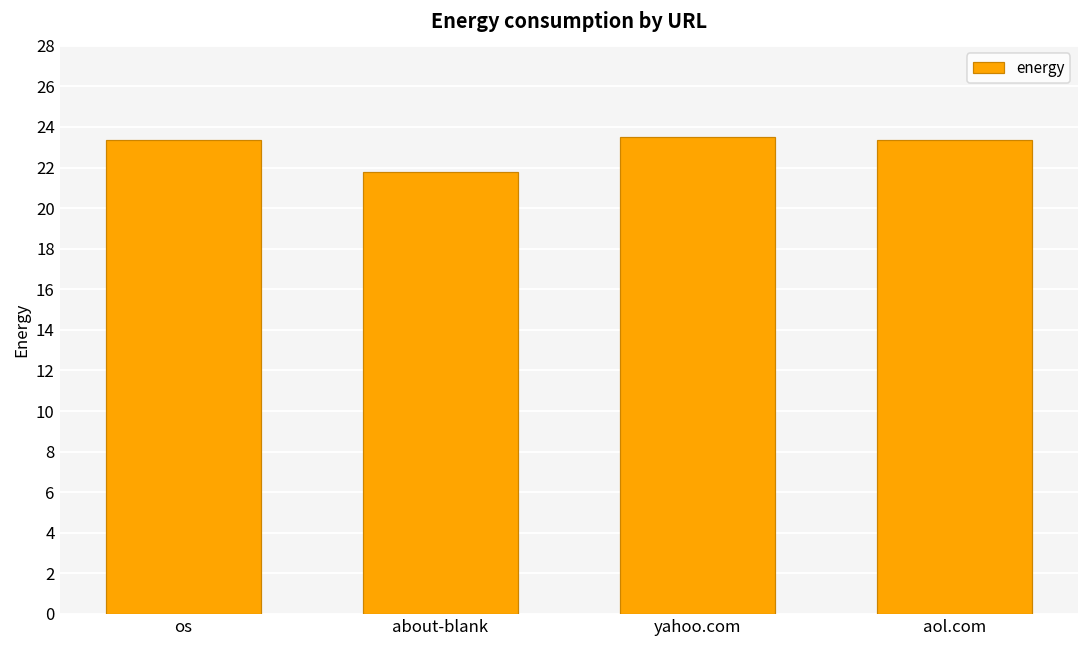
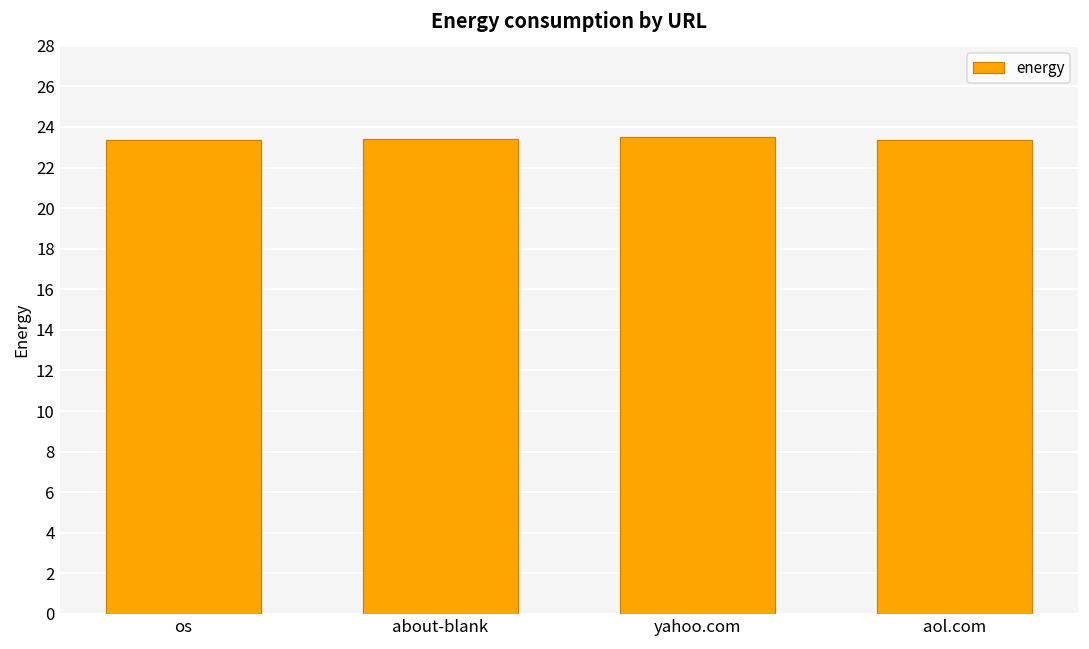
  {
    "os": 23.3,
-   "about-blank": 21.8,
+   "about-blank": 23.4,
    "yahoo.com": 23.5,
    "aol.com": 23.3
  }
